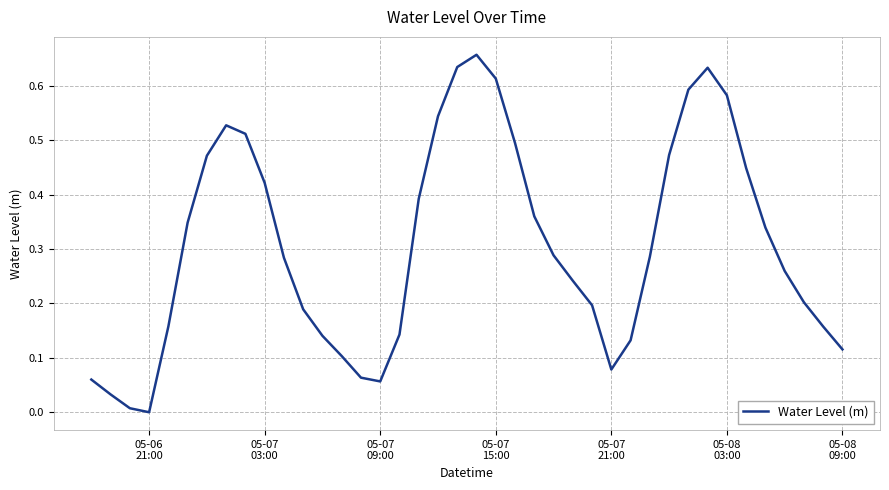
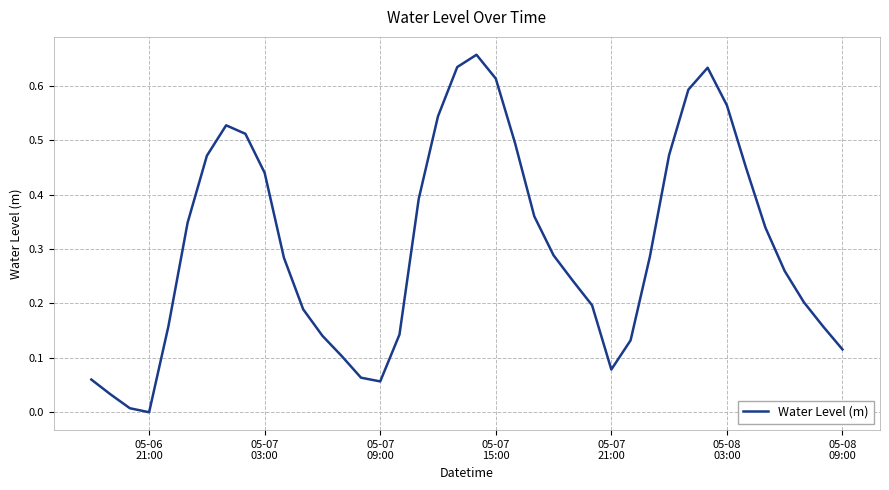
  {
    "05-06 21:00": 0.00,
-   "05-07 03:00": 0.42,
+   "05-07 03:00": 0.44,
    "05-07 09:00": 0.06,
    "05-07 15:00": 0.61,
    "05-07 21:00": 0.08,
-   "05-08 03:00": 0.58,
+   "05-08 03:00": 0.56,
    "05-08 09:00": 0.12
  }
